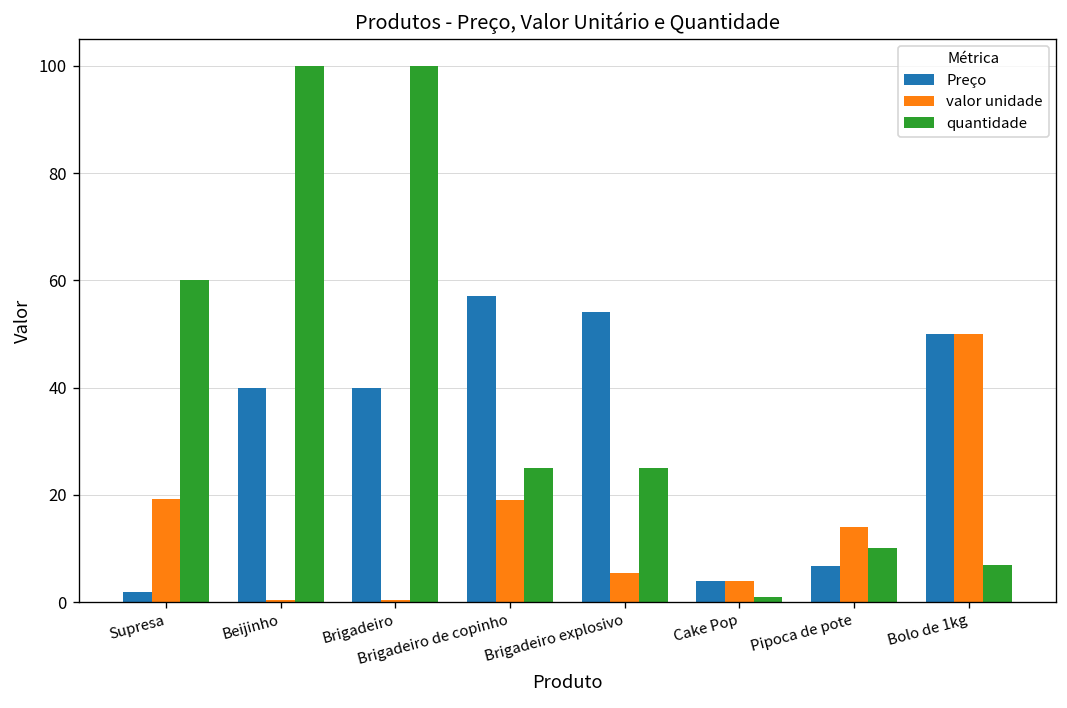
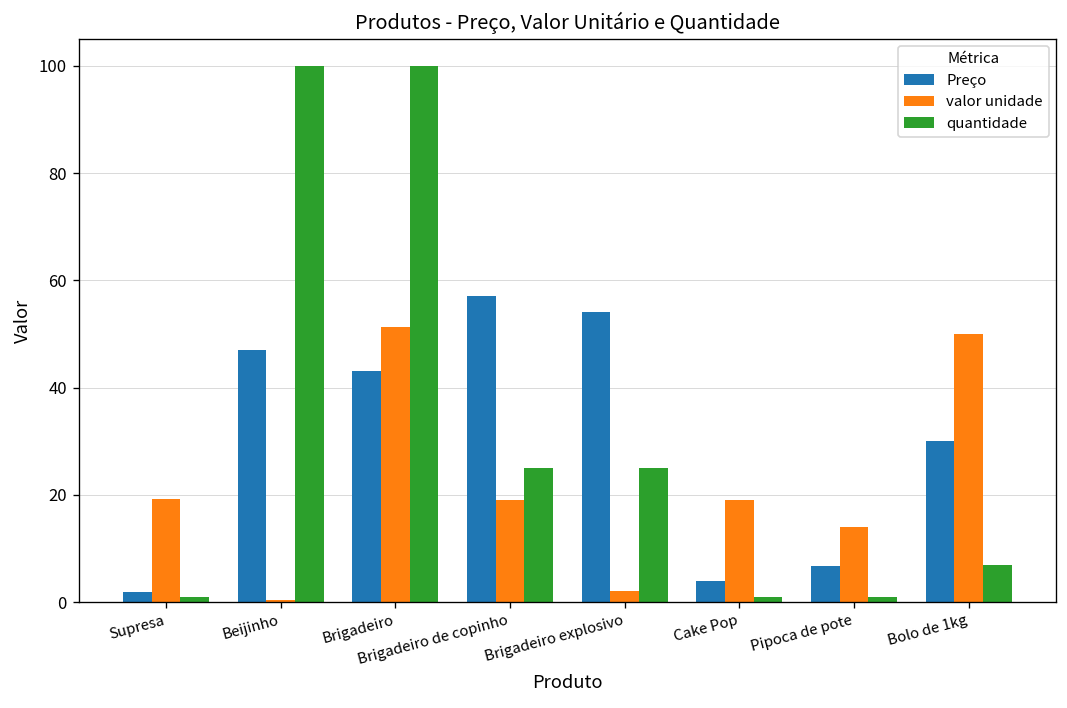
  {
    "Preço": {
      "Supresa": 2,
-     "Beijinho": 40,
-     "Brigadeiro": 40,
+     "Beijinho": 47,
+     "Brigadeiro": 43,
      "Brigadeiro de copinho": 57,
      "Brigadeiro explosivo": 54,
      "Cake Pop": 4,
      "Pipoca de pote": 7,
-     "Bolo de 1kg": 50
+     "Bolo de 1kg": 30
    },
    "valor unidade": {
      "Supresa": 19,
-     "Brigadeiro": 0,
+     "Brigadeiro": 51,
      "Brigadeiro de copinho": 19,
-     "Brigadeiro explosivo": 6,
-     "Cake Pop": 4,
+     "Brigadeiro explosivo": 2,
+     "Cake Pop": 19,
      "Pipoca de pote": 14,
      "Bolo de 1kg": 50
    },
    "quantidade": {
-     "Supresa": 60,
+     "Supresa": 1,
      "Beijinho": 100,
      "Brigadeiro": 100,
      "Brigadeiro de copinho": 25,
      "Brigadeiro explosivo": 25,
      "Cake Pop": 1,
-     "Pipoca de pote": 10,
+     "Pipoca de pote": 1,
      "Bolo de 1kg": 7
    }
  }
